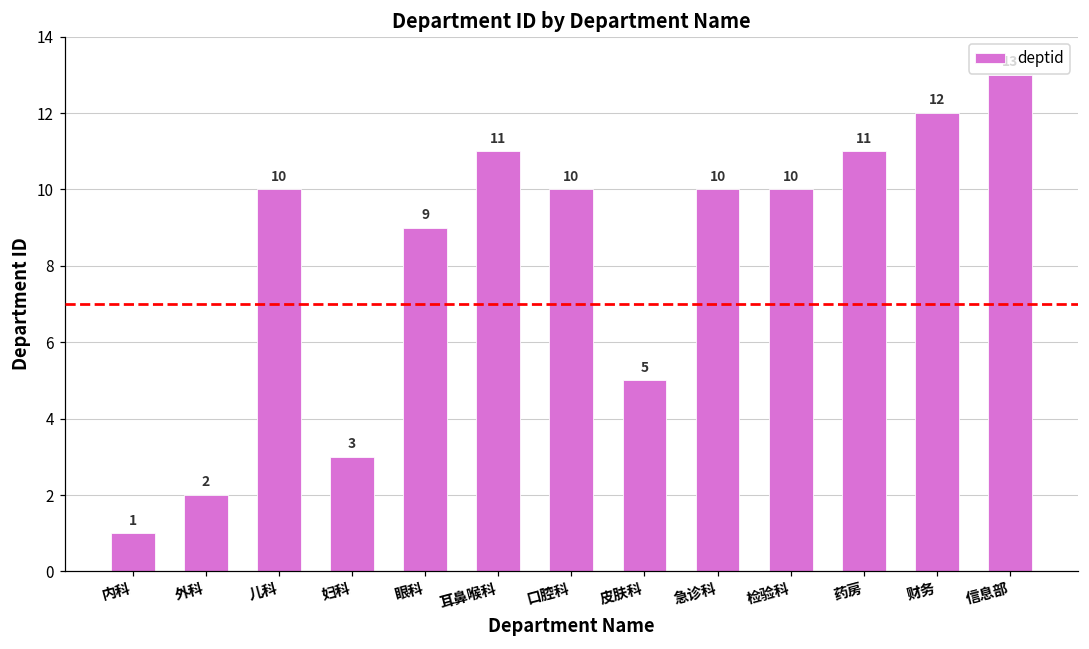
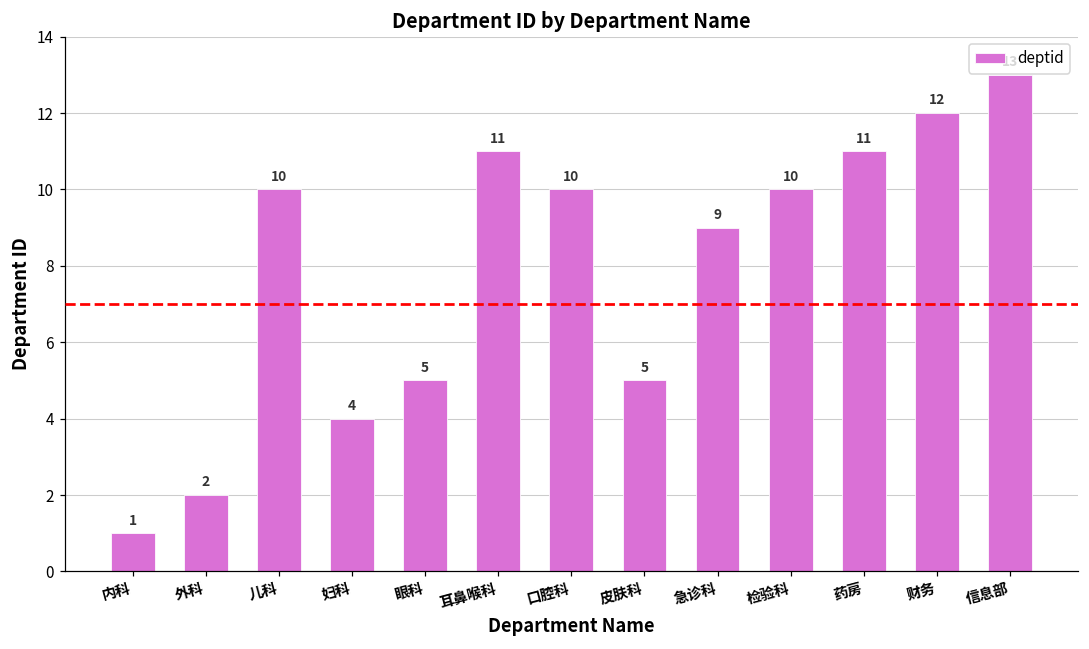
  {
    "内科": 1,
    "外科": 2,
    "儿科": 10,
-   "妇科": 3,
-   "眼科": 9,
+   "妇科": 4,
+   "眼科": 5,
    "耳鼻喉科": 11,
    "口腔科": 10,
    "皮肤科": 5,
-   "急诊科": 10,
+   "急诊科": 9,
    "检验科": 10,
    "药房": 11,
    "财务": 12
  }
